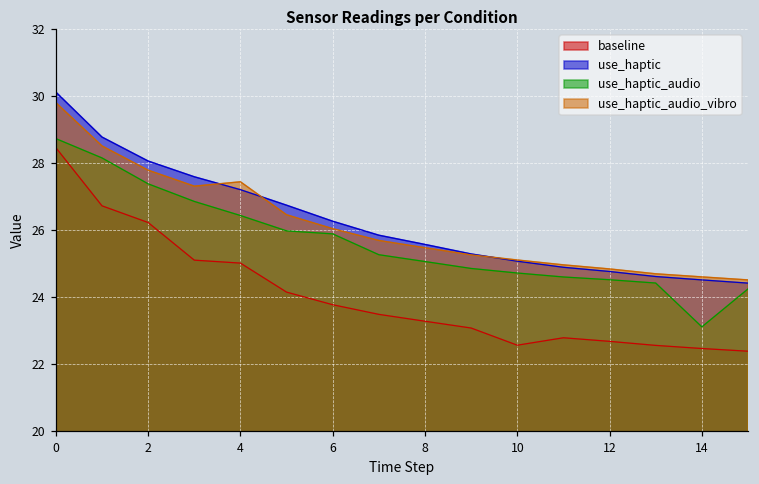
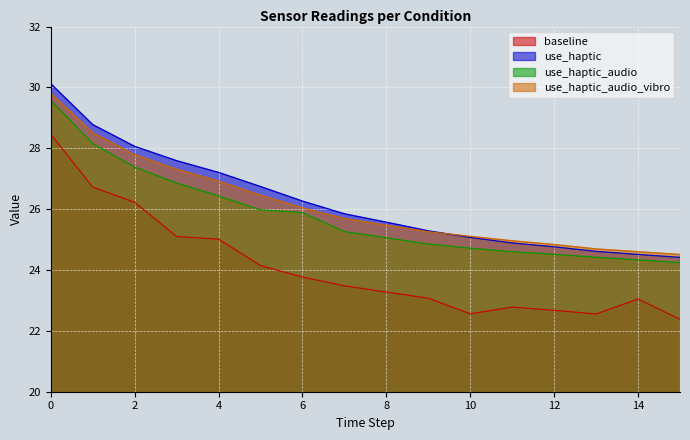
  {
    "baseline": {
      "0": 28.5,
      "2": 26.2,
      "4": 25.0,
      "6": 23.8,
      "8": 23.3,
      "10": 22.6,
      "12": 22.7,
-     "14": 22.5
+     "14": 23.0
    },
    "use_haptic": {
      "0": 30.1,
      "2": 28.1,
      "4": 27.2,
      "6": 26.3,
      "8": 25.6,
      "14": 24.5
    },
    "use_haptic_audio": {
-     "0": 28.7,
+     "0": 29.6,
      "2": 27.4,
      "4": 26.4,
      "6": 25.9,
      "8": 25.1,
      "10": 24.7,
      "12": 24.5,
-     "14": 23.1
+     "14": 24.3
    },
    "use_haptic_audio_vibro": {
      "0": 29.8,
      "2": 27.8,
-     "4": 27.4,
+     "4": 26.9,
      "6": 26.0,
      "8": 25.5,
      "14": 24.6
    }
  }
